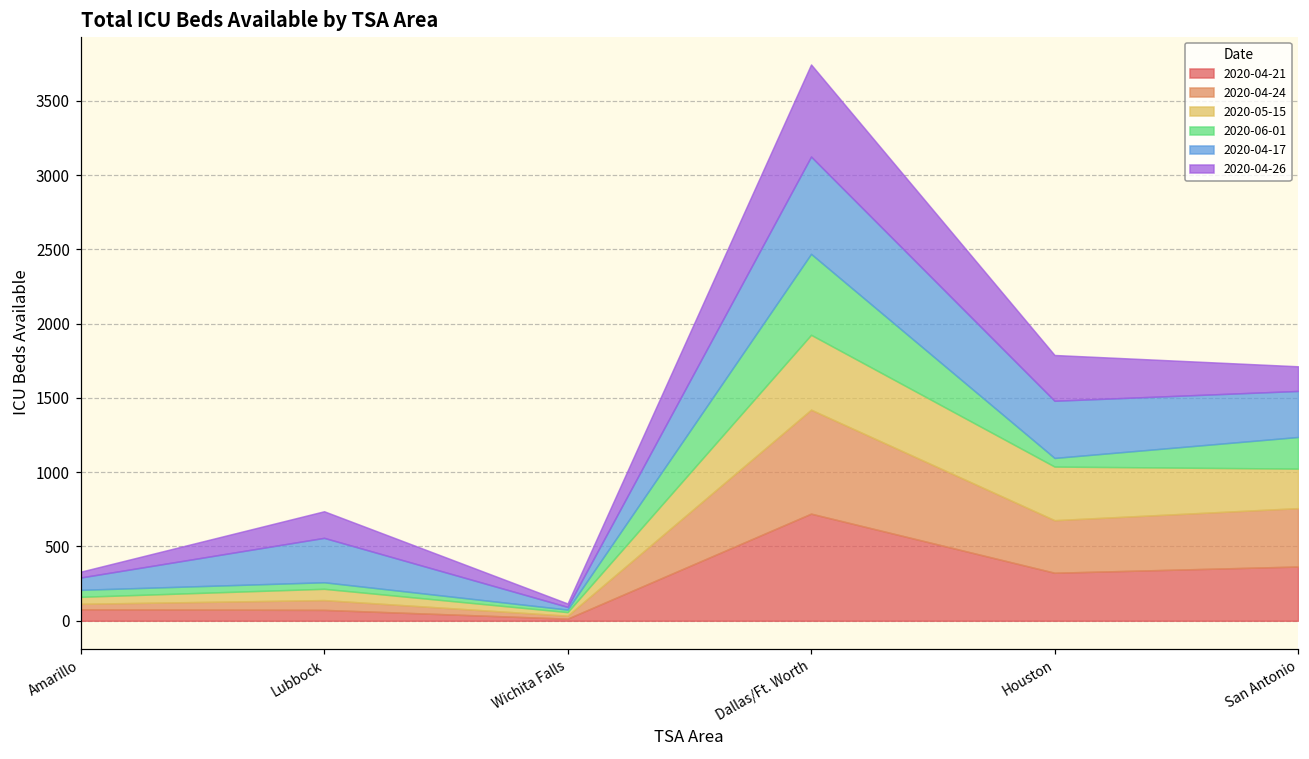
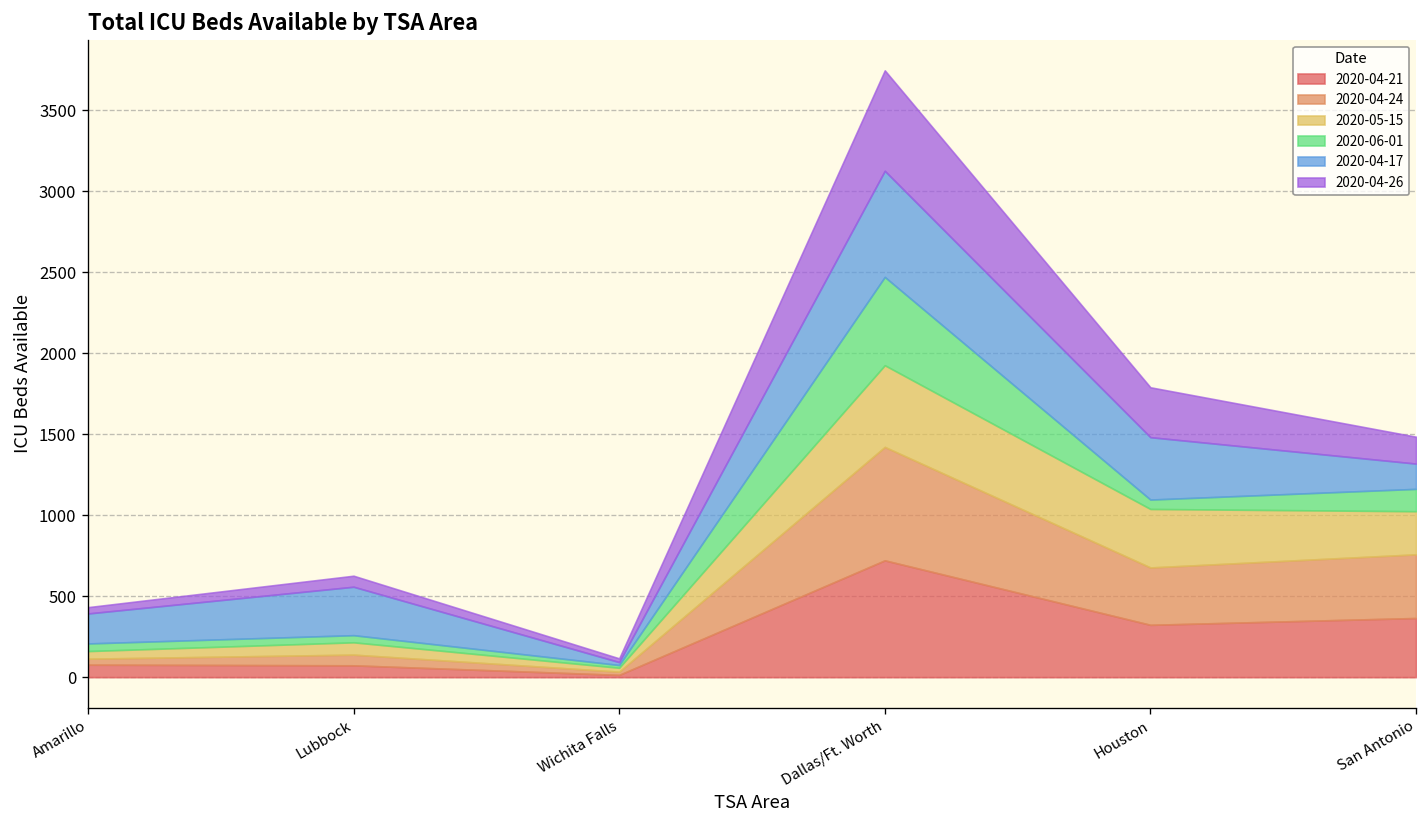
  {
    "2020-06-01": {
      "Amarillo": 50,
      "Lubbock": 40,
      "Dallas/Ft. Worth": 550,
      "Houston": 60,
-     "San Antonio": 210
+     "San Antonio": 140
    },
    "2020-04-17": {
-     "Amarillo": 80,
+     "Amarillo": 190,
      "Lubbock": 300,
      "Dallas/Ft. Worth": 660,
      "Houston": 390,
-     "San Antonio": 310
+     "San Antonio": 160
    },
    "2020-04-26": {
      "Amarillo": 40,
-     "Lubbock": 180,
+     "Lubbock": 70,
      "Wichita Falls": 20,
      "Dallas/Ft. Worth": 620,
      "Houston": 310,
      "San Antonio": 170
    }
  }
